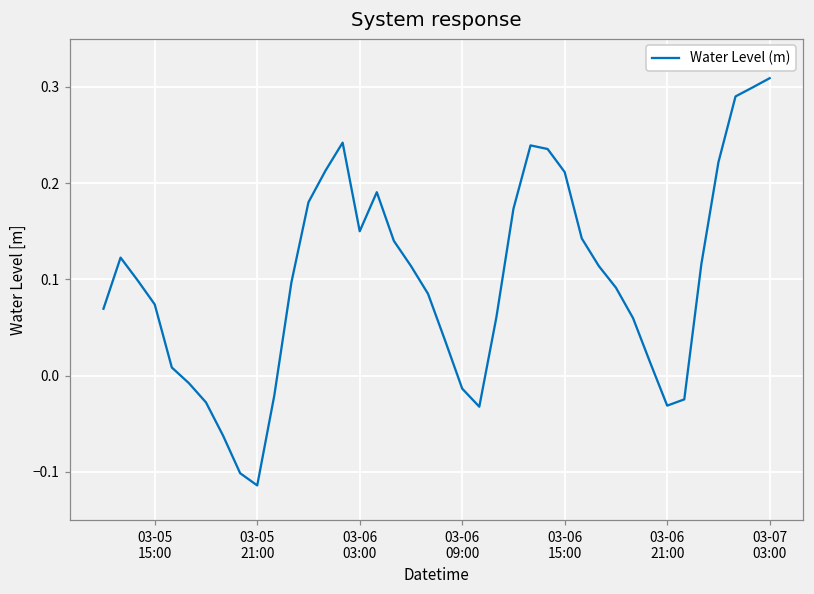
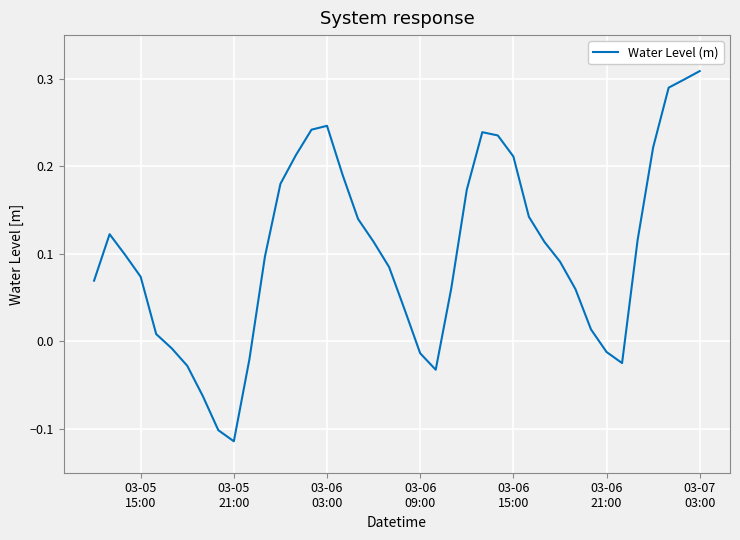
  {
    "03-05 15:00": 0.07,
    "03-05 21:00": -0.11,
-   "03-06 03:00": 0.15,
+   "03-06 03:00": 0.25,
    "03-06 09:00": -0.01,
    "03-06 15:00": 0.21,
-   "03-06 21:00": -0.03,
+   "03-06 21:00": -0.01,
    "03-07 03:00": 0.31
  }
